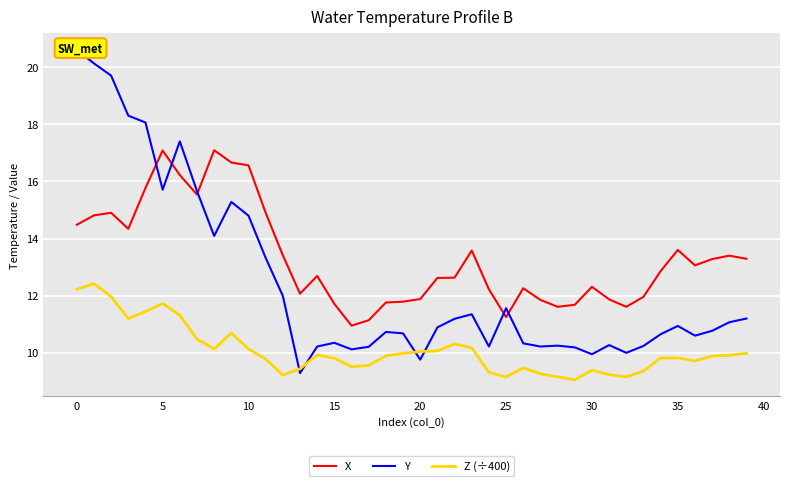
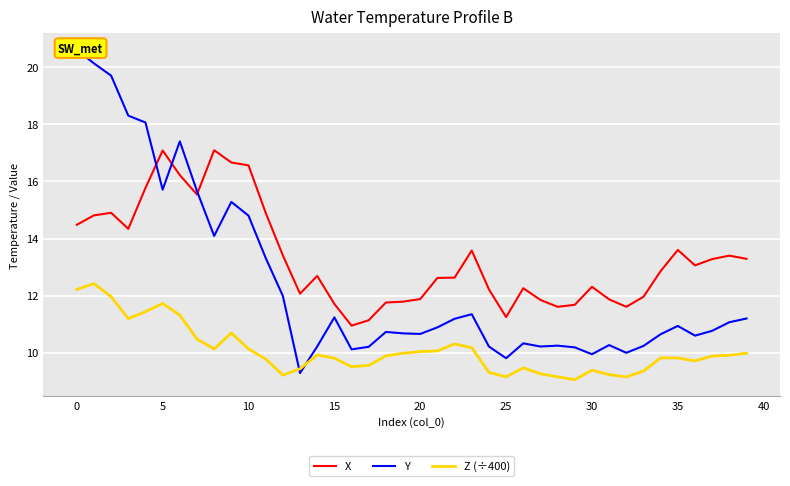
  {
    "X": {
      "0": 14.5,
      "5": 17.1,
      "10": 16.6,
      "15": 11.7,
      "20": 11.9,
      "25": 11.3,
      "30": 12.3,
      "35": 13.6
    },
    "Y": {
      "5": 15.7,
      "10": 14.8,
-     "15": 10.4,
-     "20": 9.8,
-     "25": 11.6,
+     "15": 11.2,
+     "20": 10.7,
+     "25": 9.8,
      "30": 10.0,
      "35": 10.9
    },
    "Z (÷400)": {
      "0": 12.2,
      "5": 11.7,
      "10": 10.1,
      "15": 9.8,
      "20": 10.0,
      "25": 9.2,
      "30": 9.4,
      "35": 9.8
    }
  }
